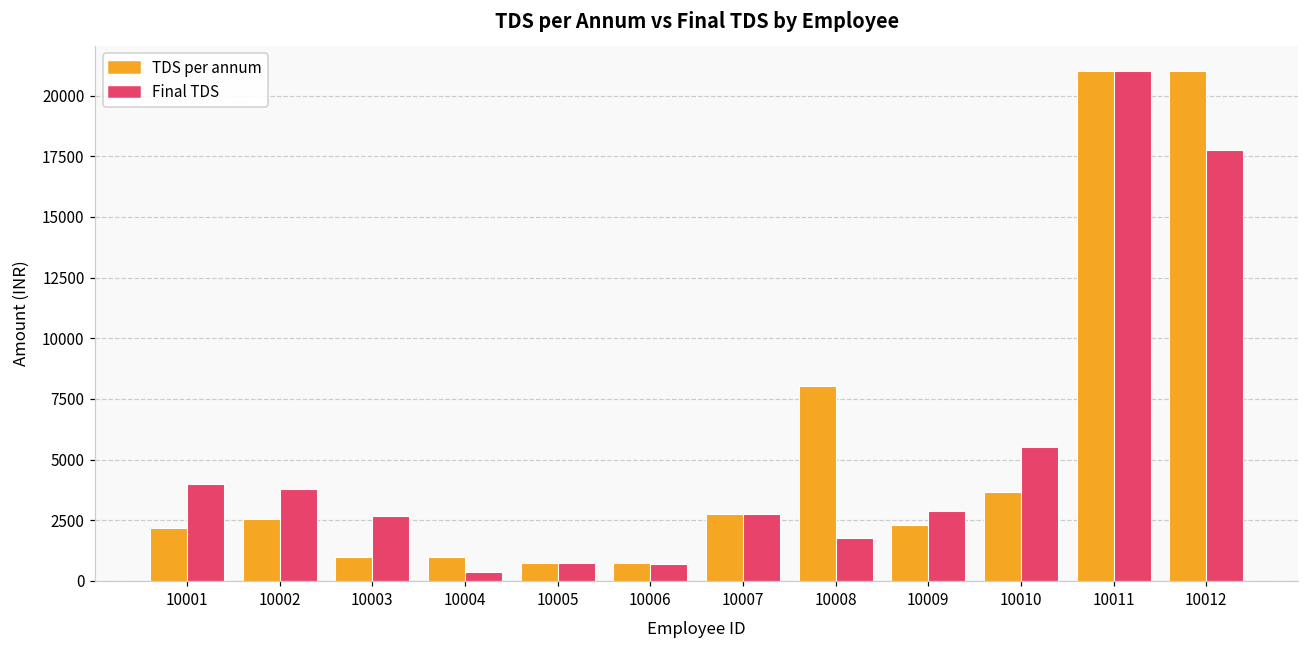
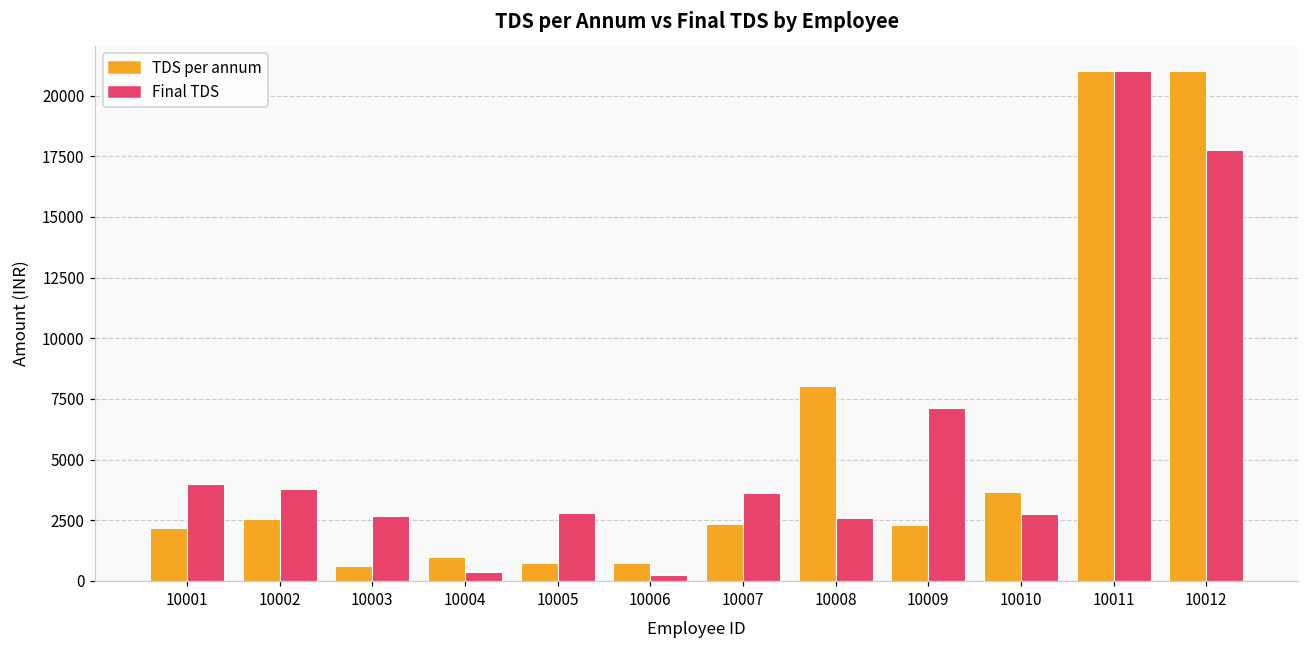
  {
    "TDS per annum": {
      "10001": 2200,
      "10002": 2600,
-     "10003": 1000,
+     "10003": 600,
      "10004": 1000,
      "10005": 800,
      "10006": 800,
-     "10007": 2800,
+     "10007": 2300,
      "10008": 8000,
      "10009": 2300,
      "10010": 3700,
      "10011": 21000,
      "10012": 21000
    },
    "Final TDS": {
      "10001": 4000,
      "10002": 3800,
      "10003": 2700,
      "10004": 400,
-     "10005": 800,
-     "10006": 700,
-     "10007": 2800,
-     "10008": 1800,
-     "10009": 2900,
-     "10010": 5500,
+     "10005": 2800,
+     "10006": 200,
+     "10007": 3600,
+     "10008": 2600,
+     "10009": 7100,
+     "10010": 2800,
      "10011": 21000,
      "10012": 17700
    }
  }
